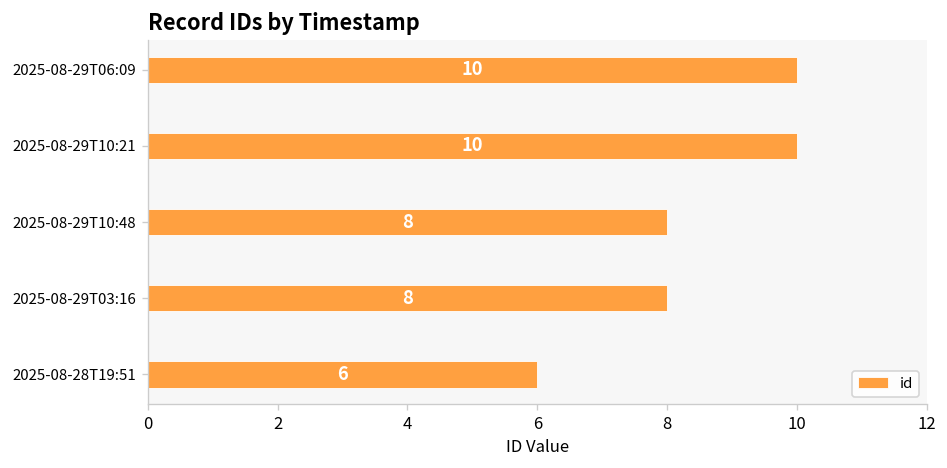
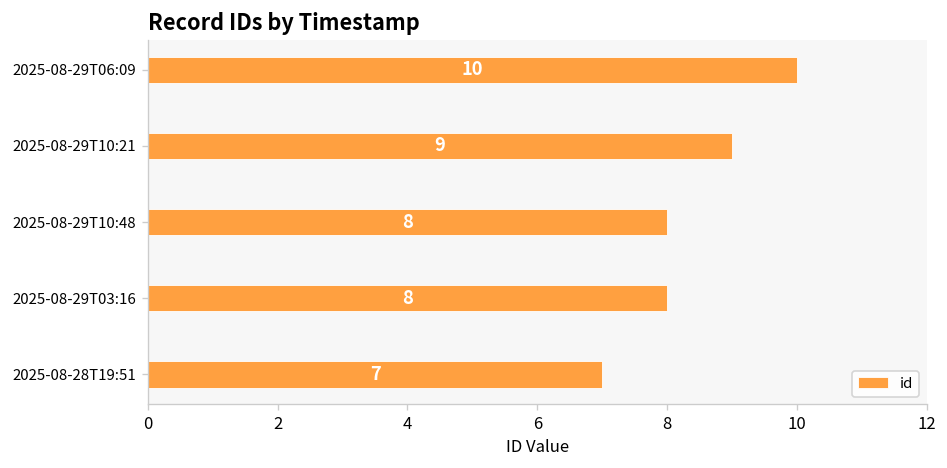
  {
    "2025-08-29T06:09": 10,
-   "2025-08-29T10:21": 10,
+   "2025-08-29T10:21": 9,
    "2025-08-29T10:48": 8,
    "2025-08-29T03:16": 8,
-   "2025-08-28T19:51": 6
+   "2025-08-28T19:51": 7
  }
